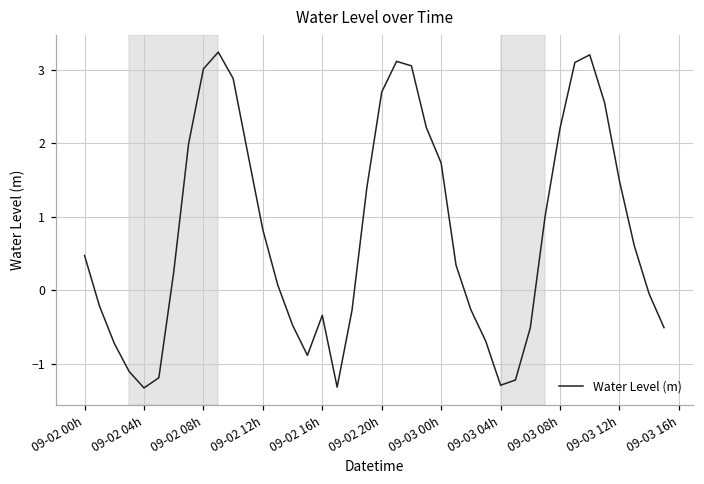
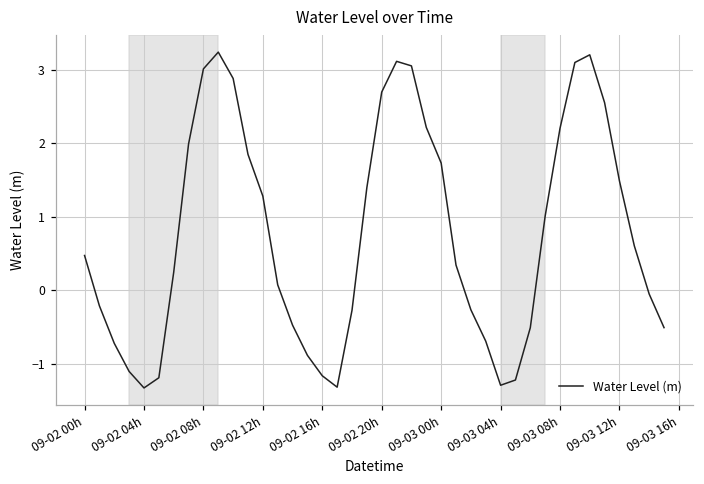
  {
    "09-02 00h": 0.5,
    "09-02 04h": -1.3,
    "09-02 08h": 3.0,
-   "09-02 12h": 0.8,
-   "09-02 16h": -0.3,
+   "09-02 12h": 1.3,
+   "09-02 16h": -1.2,
    "09-02 20h": 2.7,
    "09-03 00h": 1.7,
    "09-03 04h": -1.3,
    "09-03 08h": 2.2,
    "09-03 12h": 1.5
  }
